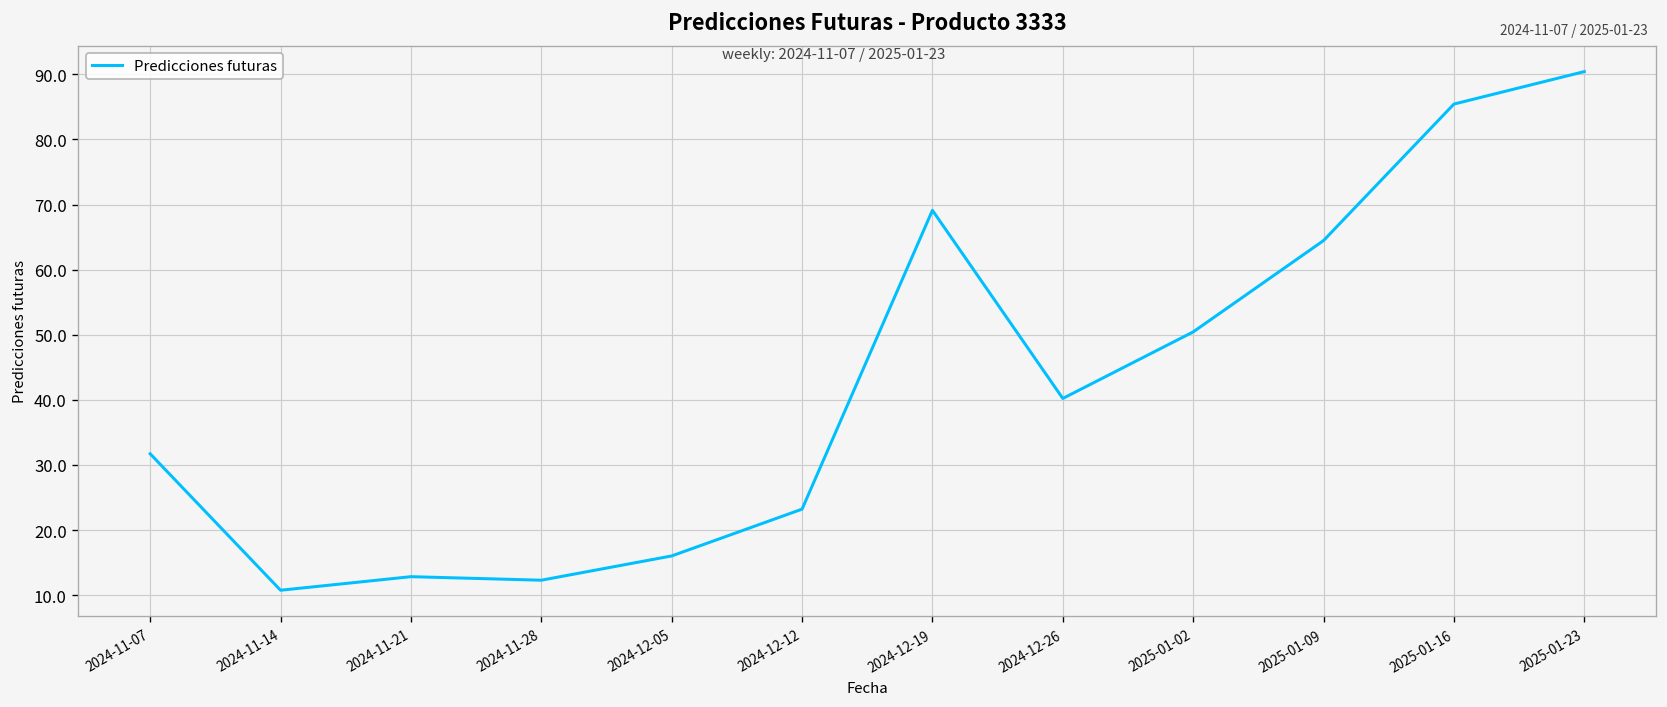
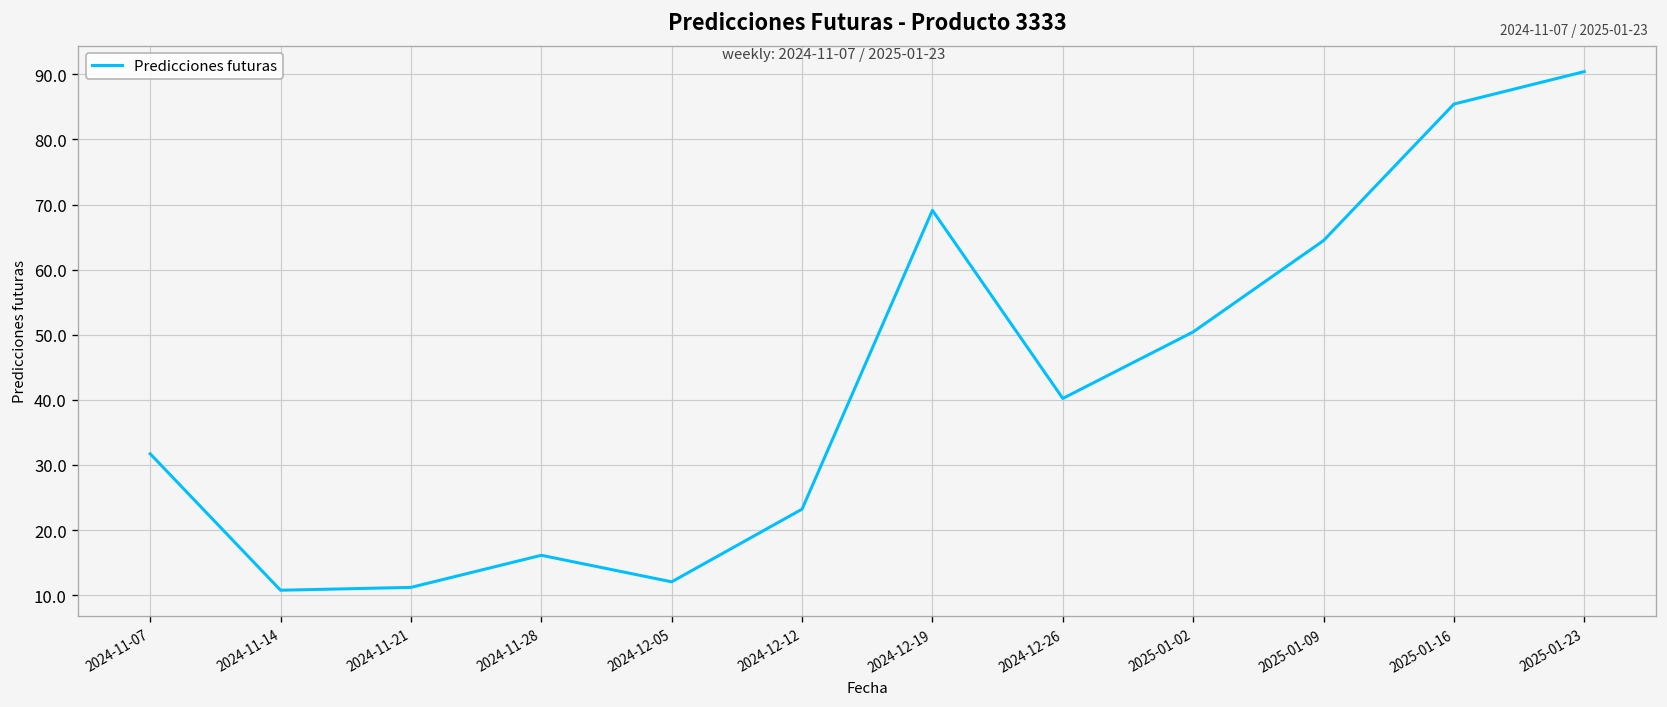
  {
    "2024-11-07": 32,
    "2024-11-14": 11,
-   "2024-11-21": 13,
-   "2024-11-28": 12,
-   "2024-12-05": 16,
+   "2024-11-21": 11,
+   "2024-11-28": 16,
+   "2024-12-05": 12,
    "2024-12-12": 23,
    "2024-12-19": 69,
    "2024-12-26": 40,
    "2025-01-02": 50,
    "2025-01-09": 64,
    "2025-01-16": 85,
    "2025-01-23": 90
  }
